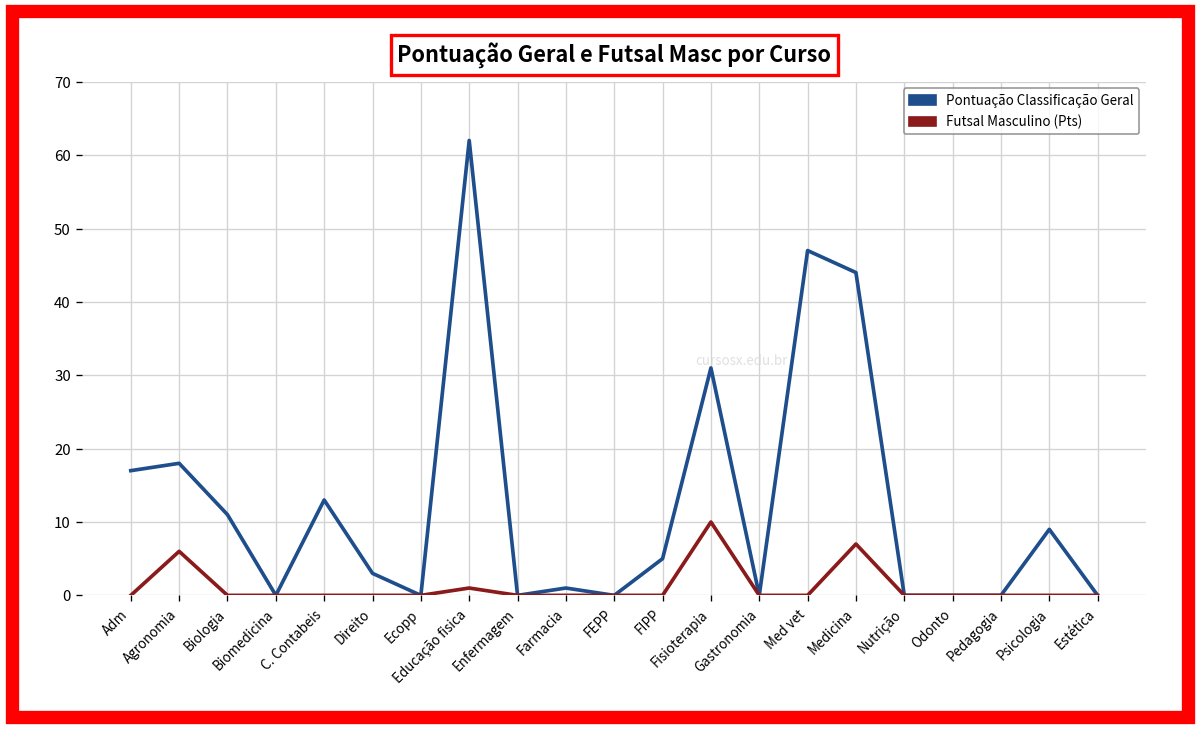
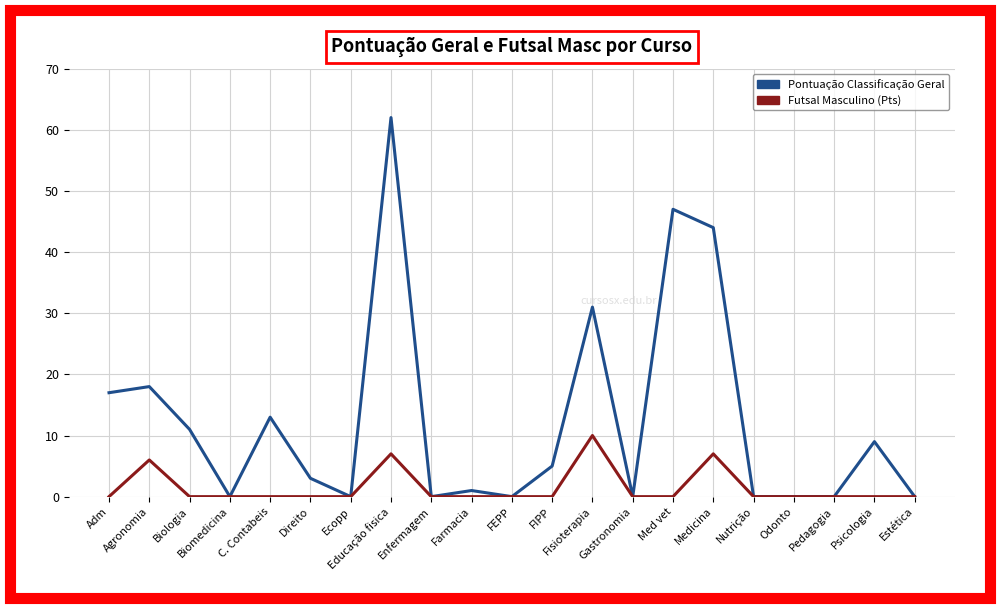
  {
    "Pontuação Classificação Geral": {
      "Adm": 17,
      "Agronomia": 18,
      "Biologia": 11,
      "C. Contabeis": 13,
      "Direito": 3,
      "Educação fisica": 62,
      "Farmacia": 1,
      "FIPP": 5,
      "Fisioterapia": 31,
      "Med vet": 47,
      "Medicina": 44,
      "Psicologia": 9
    },
    "Futsal Masculino (Pts)": {
      "Adm": 0,
      "Agronomia": 6,
      "Biologia": 0,
      "C. Contabeis": 0,
      "Direito": 0,
-     "Educação fisica": 1,
+     "Educação fisica": 7,
      "Farmacia": 0,
      "FIPP": 0,
      "Fisioterapia": 10,
      "Med vet": 0,
      "Medicina": 7,
      "Psicologia": 0
    }
  }
